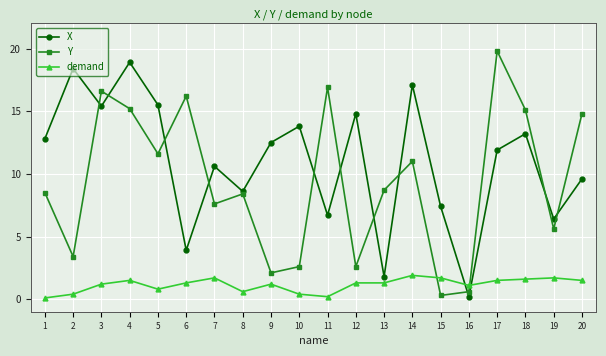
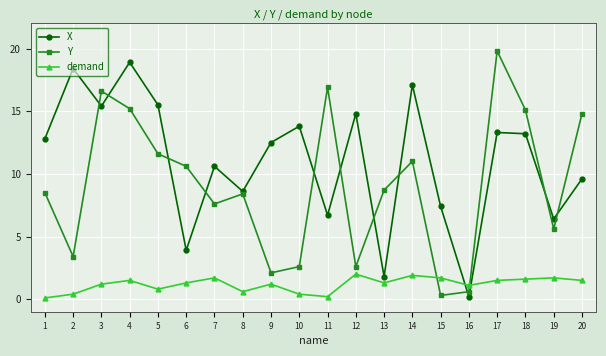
  {
    "X": {
      "1": 12.8,
      "3": 15.4,
      "4": 18.9,
      "5": 15.5,
      "6": 3.9,
      "7": 10.6,
      "9": 12.5,
      "10": 13.8,
      "11": 6.7,
      "12": 14.8,
      "13": 1.8,
      "14": 17.1,
      "15": 7.4,
      "16": 0.2,
-     "17": 11.9,
+     "17": 13.3,
      "18": 13.2,
      "19": 6.4,
      "20": 9.6
    },
    "Y": {
      "1": 8.5,
      "2": 3.4,
      "3": 16.6,
      "4": 15.2,
      "5": 11.6,
-     "6": 16.2,
+     "6": 10.6,
      "7": 7.6,
      "9": 2.1,
      "10": 2.6,
      "11": 16.9,
      "12": 2.6,
      "13": 8.7,
      "14": 11.0,
      "15": 0.3,
      "16": 0.6,
      "17": 19.8,
      "18": 15.1,
      "19": 5.6,
      "20": 14.8
    },
    "demand": {
      "1": 0.1,
      "2": 0.4,
      "3": 1.2,
      "4": 1.5,
      "5": 0.8,
      "6": 1.3,
      "7": 1.7,
      "8": 0.6,
      "9": 1.2,
      "10": 0.4,
      "11": 0.2,
-     "12": 1.3,
+     "12": 2.0,
      "13": 1.3,
      "14": 1.9,
      "15": 1.7,
      "16": 1.1,
      "17": 1.5,
      "18": 1.6,
      "19": 1.7,
      "20": 1.5
    }
  }
